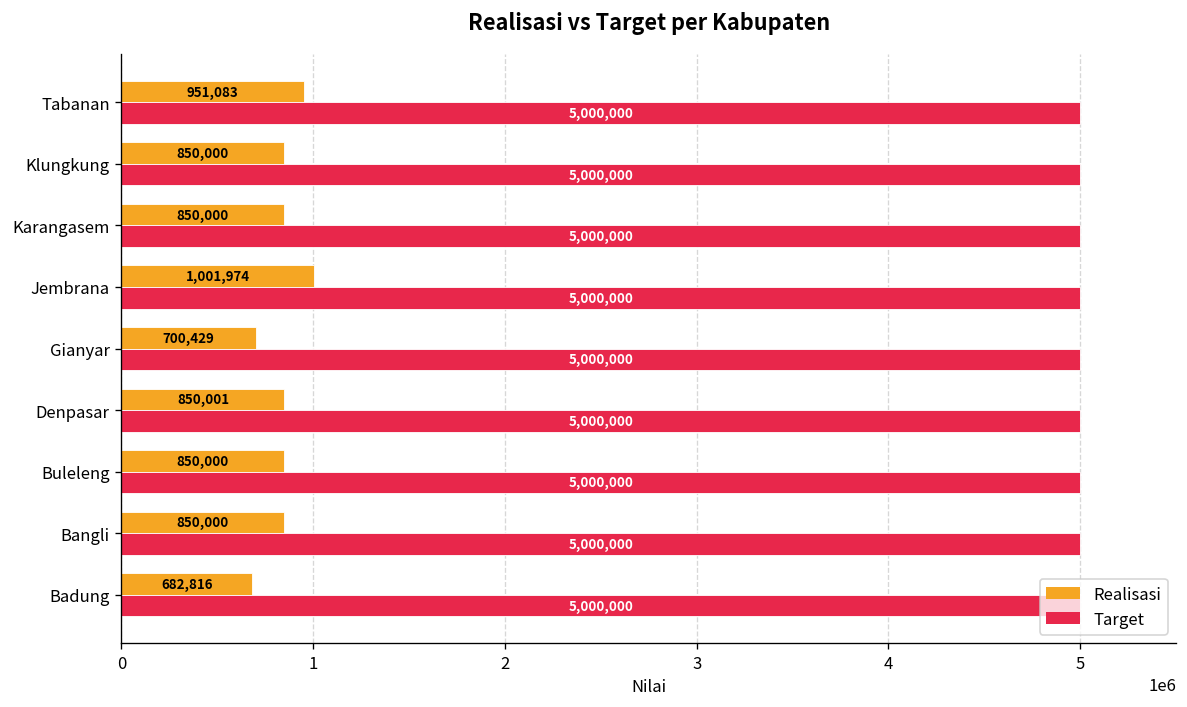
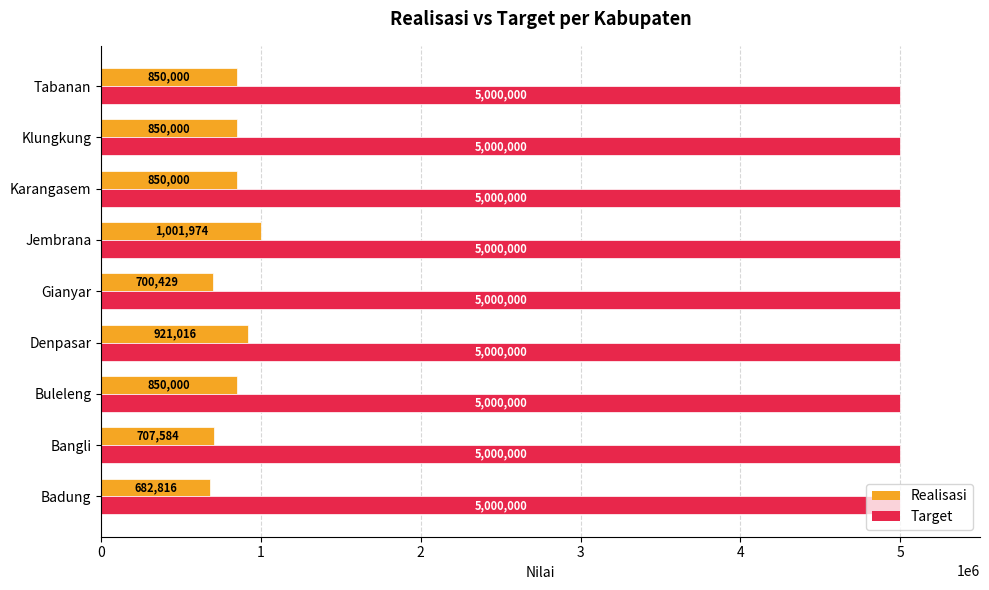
  {
    "Realisasi": {
-     "Tabanan": "951,083",
+     "Tabanan": "850,000",
      "Klungkung": "850,000",
      "Karangasem": "850,000",
      "Jembrana": "1,001,974",
      "Gianyar": "700,429",
-     "Denpasar": "850,001",
+     "Denpasar": "921,016",
      "Buleleng": "850,000",
-     "Bangli": "850,000",
+     "Bangli": "707,584",
      "Badung": "682,816"
    },
    "Target": {
      "Tabanan": "5,000,000",
      "Klungkung": "5,000,000",
      "Karangasem": "5,000,000",
      "Jembrana": "5,000,000",
      "Gianyar": "5,000,000",
      "Denpasar": "5,000,000",
      "Buleleng": "5,000,000",
      "Bangli": "5,000,000"
    }
  }
